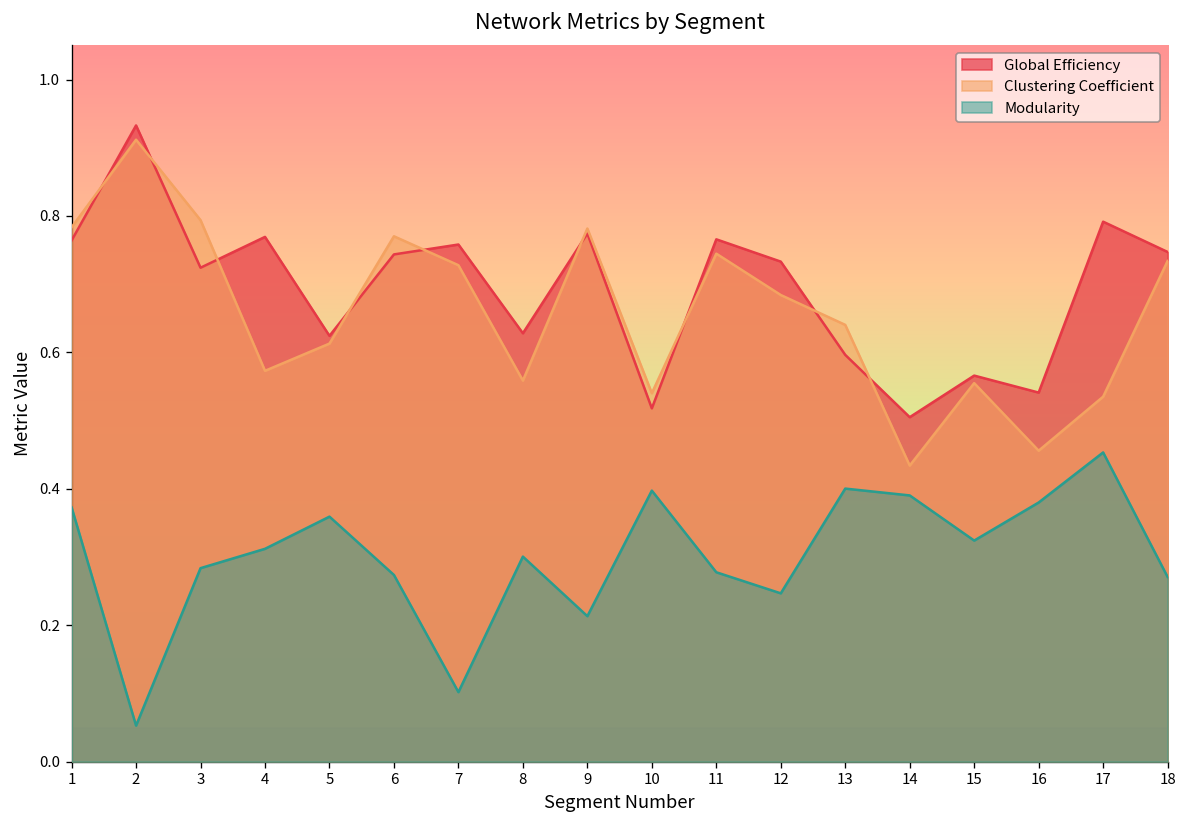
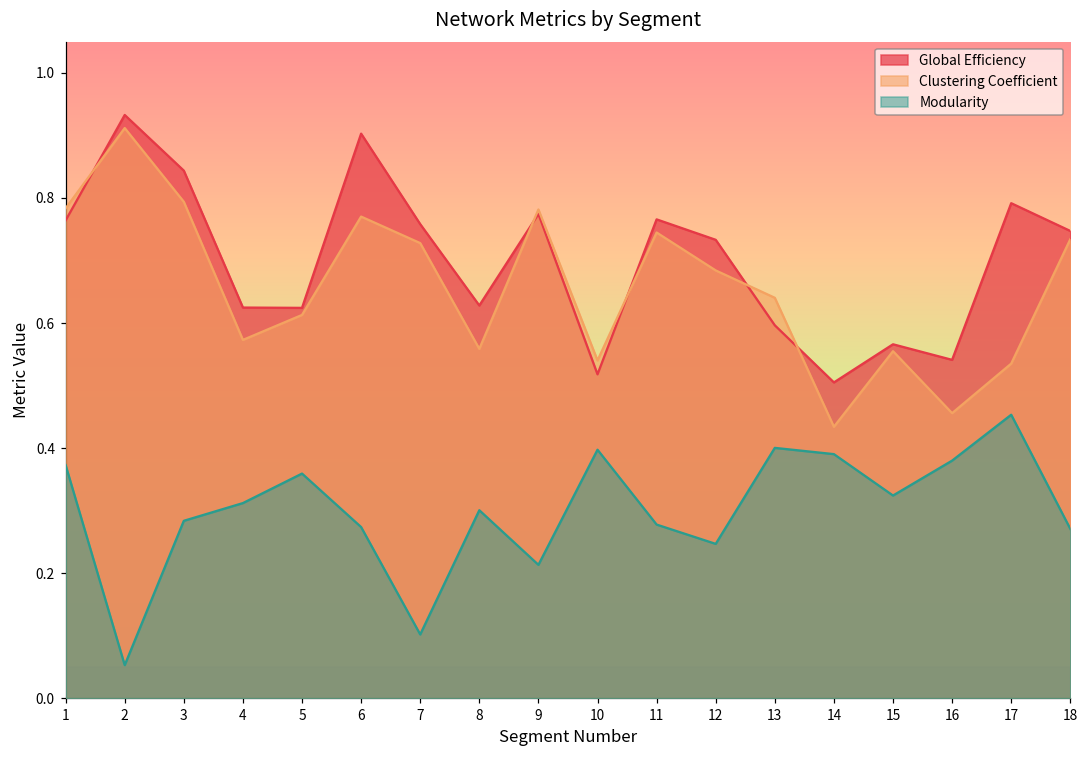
  {
    "Global Efficiency": {
      "1": 0.76,
      "2": 0.93,
-     "3": 0.72,
-     "4": 0.77,
+     "3": 0.84,
+     "4": 0.62,
      "5": 0.62,
-     "6": 0.74,
+     "6": 0.90,
      "7": 0.76,
      "8": 0.63,
      "9": 0.77,
      "10": 0.52,
      "11": 0.77,
      "12": 0.73,
      "13": 0.60,
      "14": 0.51,
      "15": 0.57,
      "16": 0.54,
      "17": 0.79,
      "18": 0.75
    },
    "Clustering Coefficient": {
      "1": 0.78,
      "2": 0.91,
      "3": 0.79,
      "4": 0.57,
      "5": 0.61,
      "6": 0.77,
      "7": 0.73,
      "8": 0.56,
      "9": 0.78,
      "10": 0.54,
      "11": 0.74,
      "12": 0.68,
      "13": 0.64,
      "14": 0.43,
      "15": 0.55,
      "16": 0.46,
      "17": 0.54,
      "18": 0.73
    },
    "Modularity": {
      "1": 0.37,
      "2": 0.05,
      "3": 0.28,
      "4": 0.31,
      "5": 0.36,
      "6": 0.27,
      "7": 0.10,
      "8": 0.30,
      "9": 0.21,
      "10": 0.40,
      "11": 0.28,
      "12": 0.25,
      "13": 0.40,
      "14": 0.39,
      "15": 0.32,
      "16": 0.38,
      "17": 0.45,
      "18": 0.27
    }
  }
